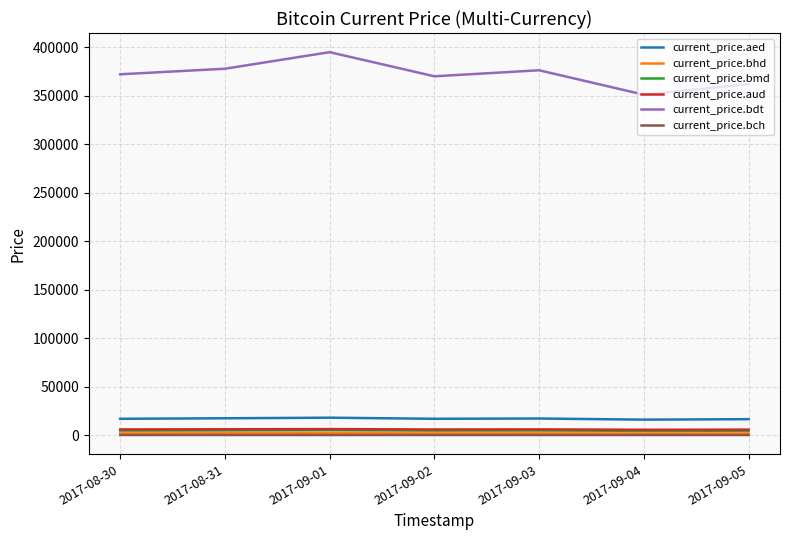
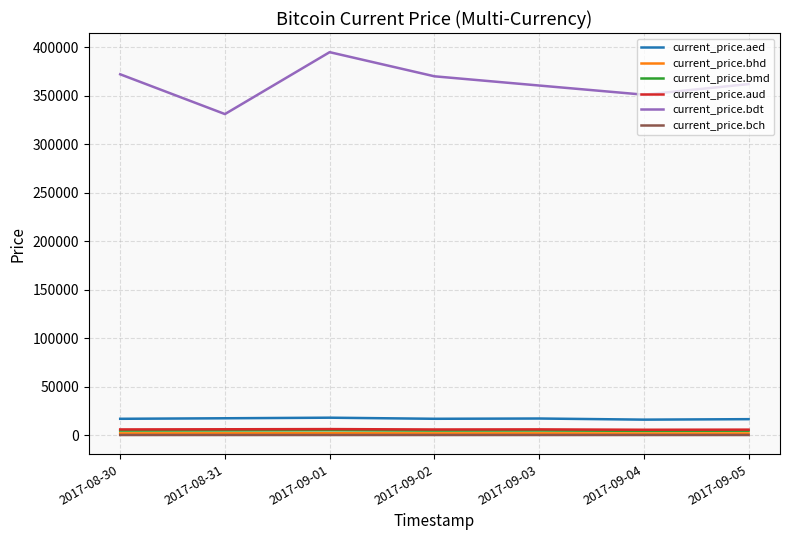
  {
    "current_price.aed": {
      "2017-08-30": 20000,
      "2017-08-31": 20000,
      "2017-09-01": 20000,
      "2017-09-02": 20000,
      "2017-09-03": 20000,
      "2017-09-04": 20000,
      "2017-09-05": 20000
    },
    "current_price.bdt": {
      "2017-08-30": 370000,
-     "2017-08-31": 380000,
+     "2017-08-31": 330000,
      "2017-09-01": 390000,
      "2017-09-02": 370000,
-     "2017-09-03": 380000
+     "2017-09-03": 360000
    }
  }
